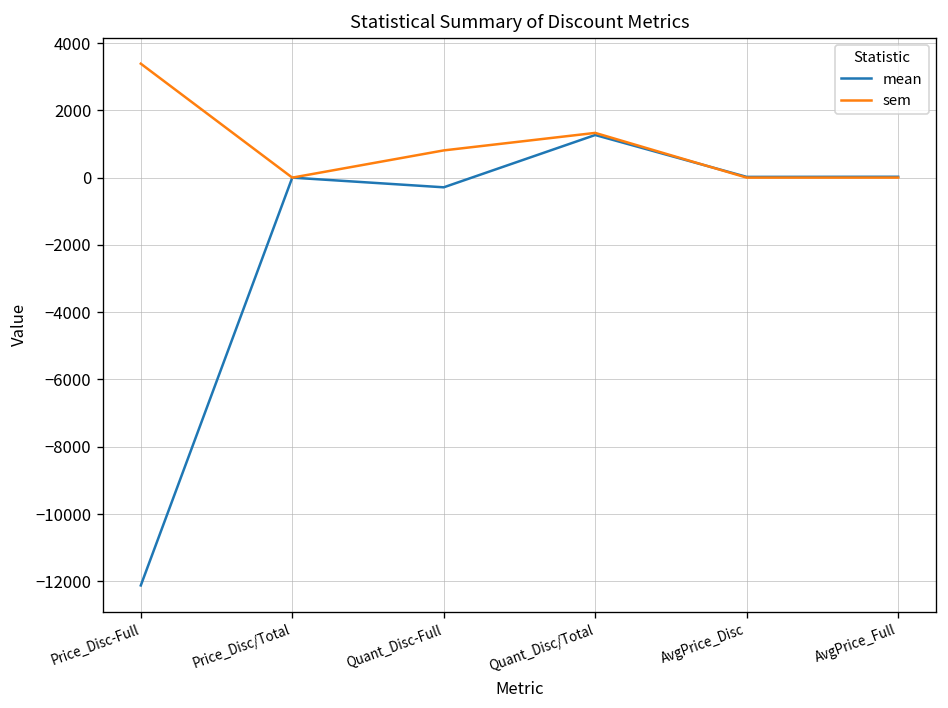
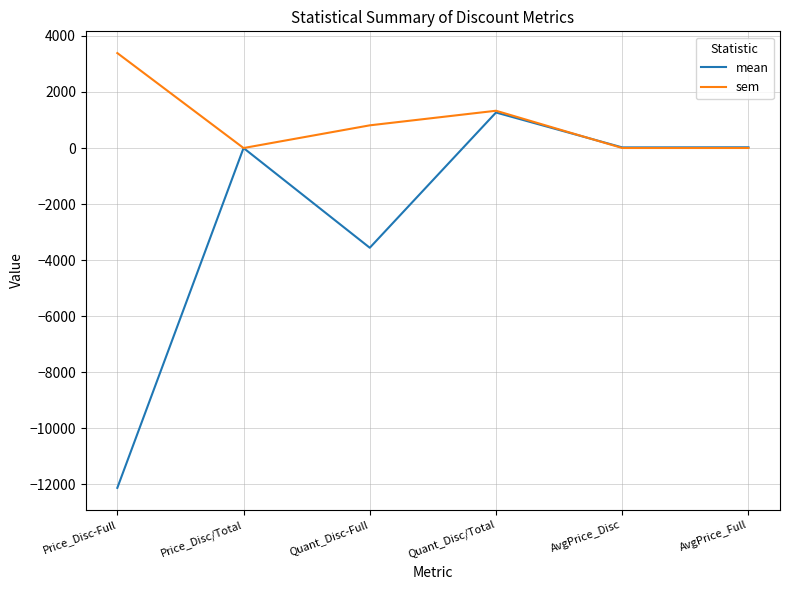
  {
    "mean": {
      "Price_Disc-Full": -12100,
-     "Quant_Disc-Full": -300
+     "Quant_Disc-Full": -3600
    },
    "sem": {
      "Price_Disc-Full": 3400,
      "Quant_Disc-Full": 800
    }
  }
